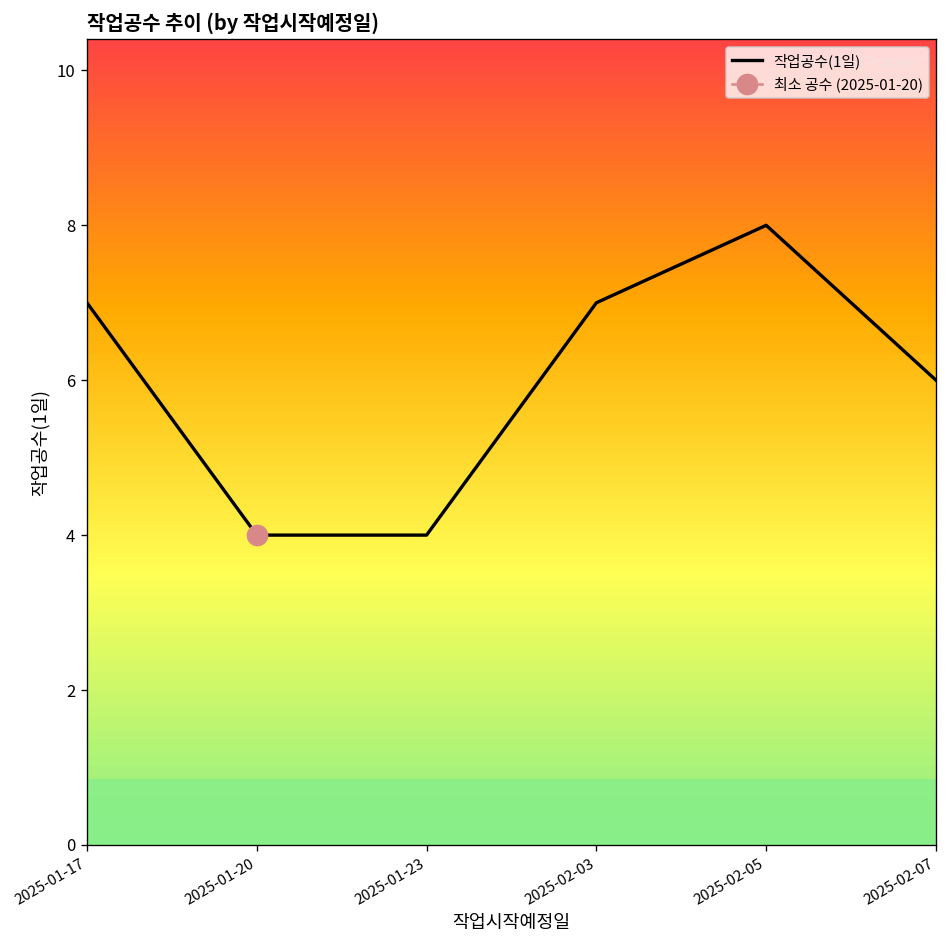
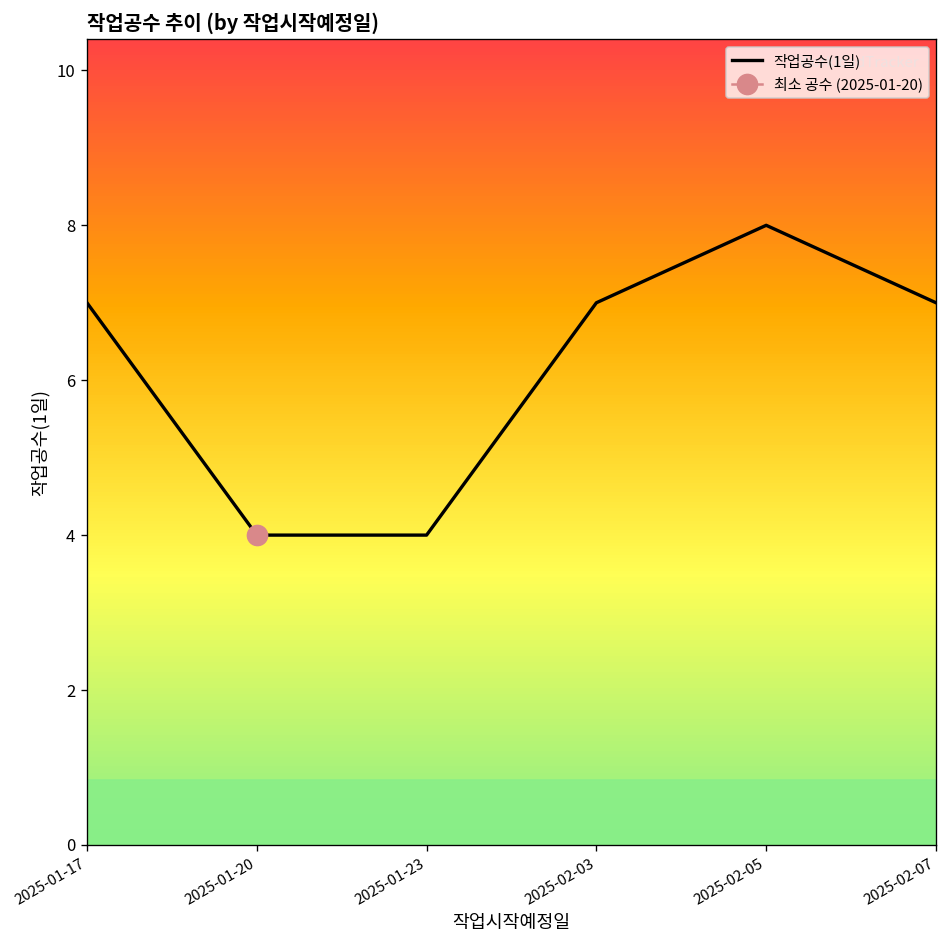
  {
    "작업공수(1일)": {
      "2025-01-17": 7,
      "2025-01-23": 4,
      "2025-02-03": 7,
      "2025-02-05": 8,
-     "2025-02-07": 6
+     "2025-02-07": 7
    }
  }
